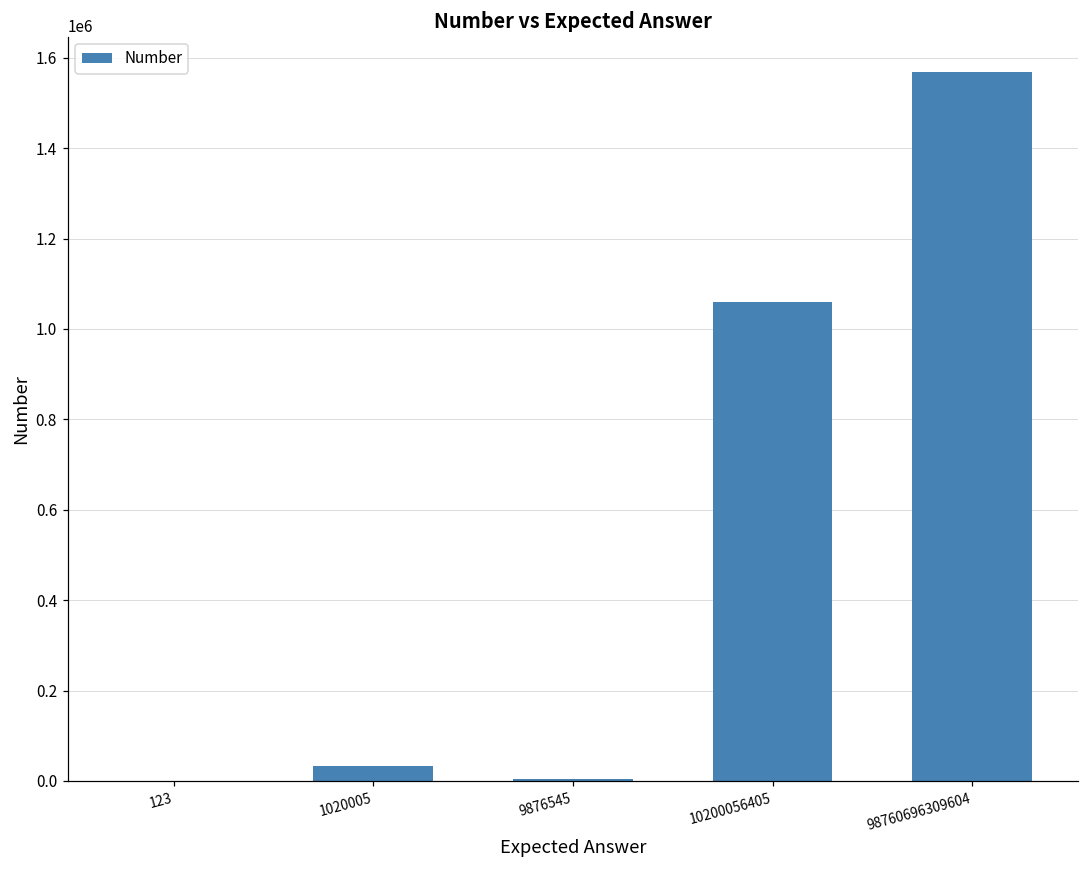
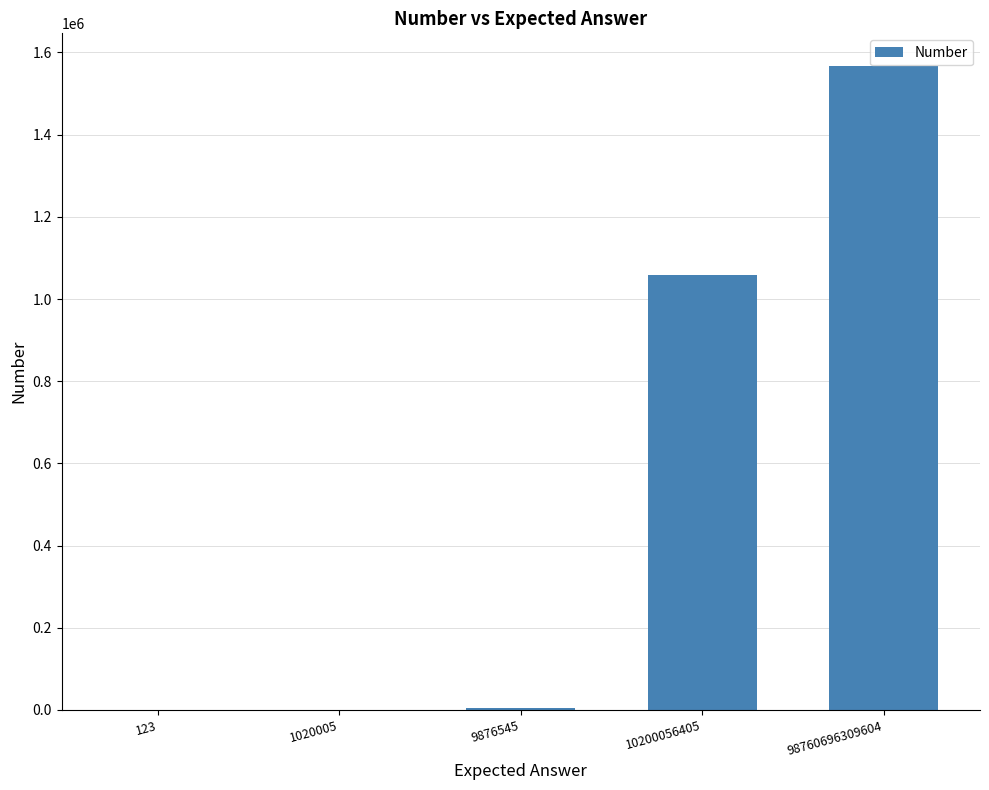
  {
-   "1020005": 30000,
+   "1020005": 0,
    "10200056405": 1060000,
    "98760696309604": 1570000
  }
